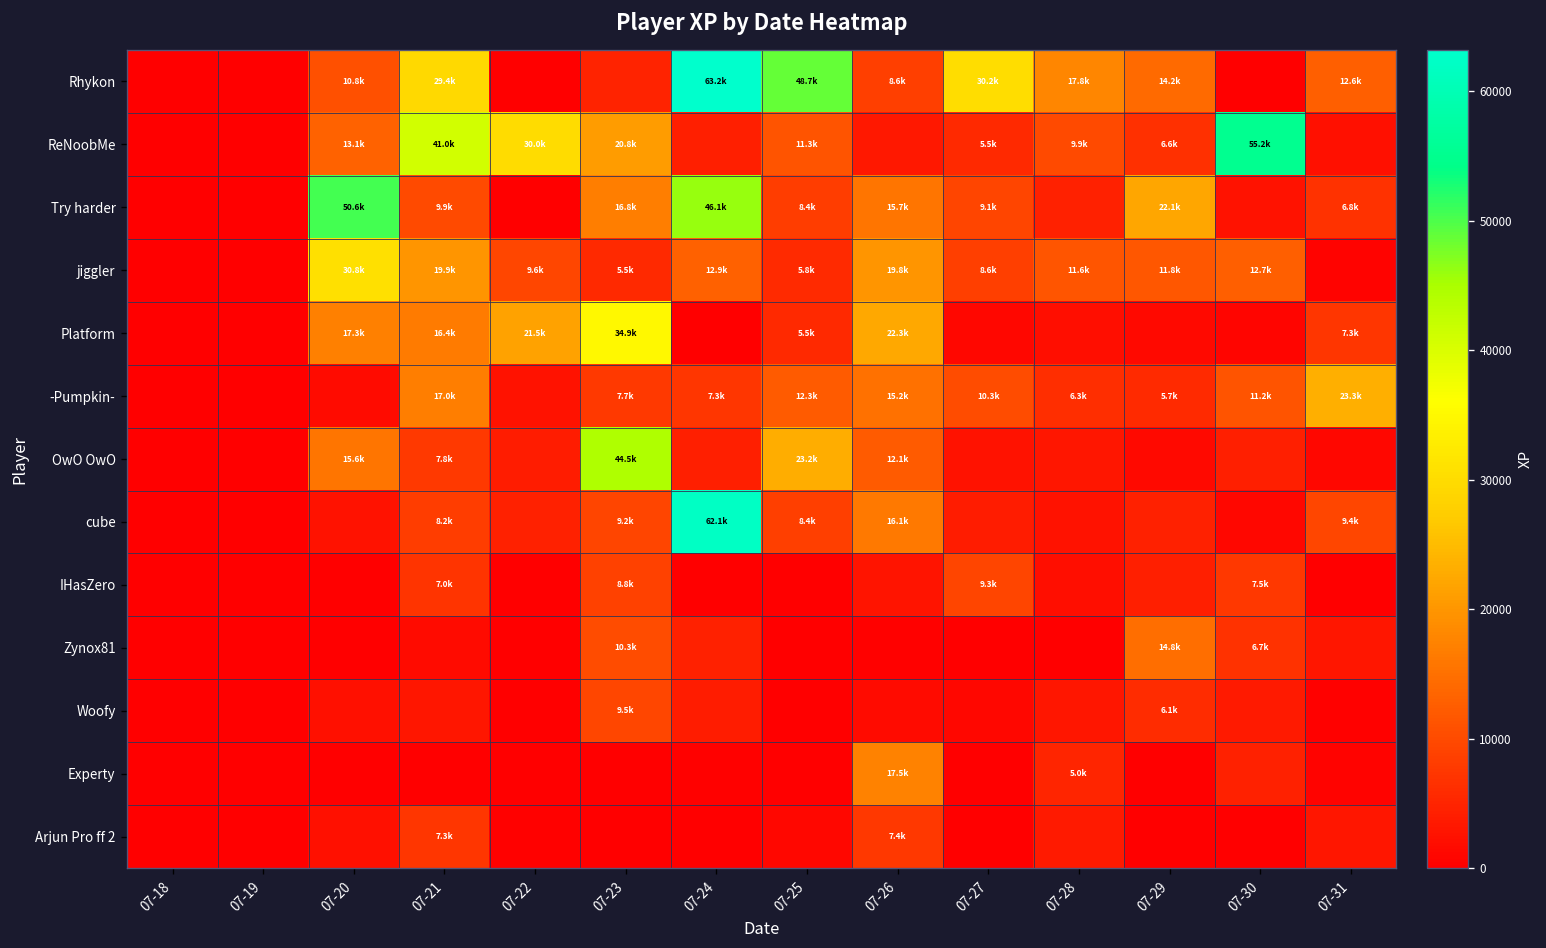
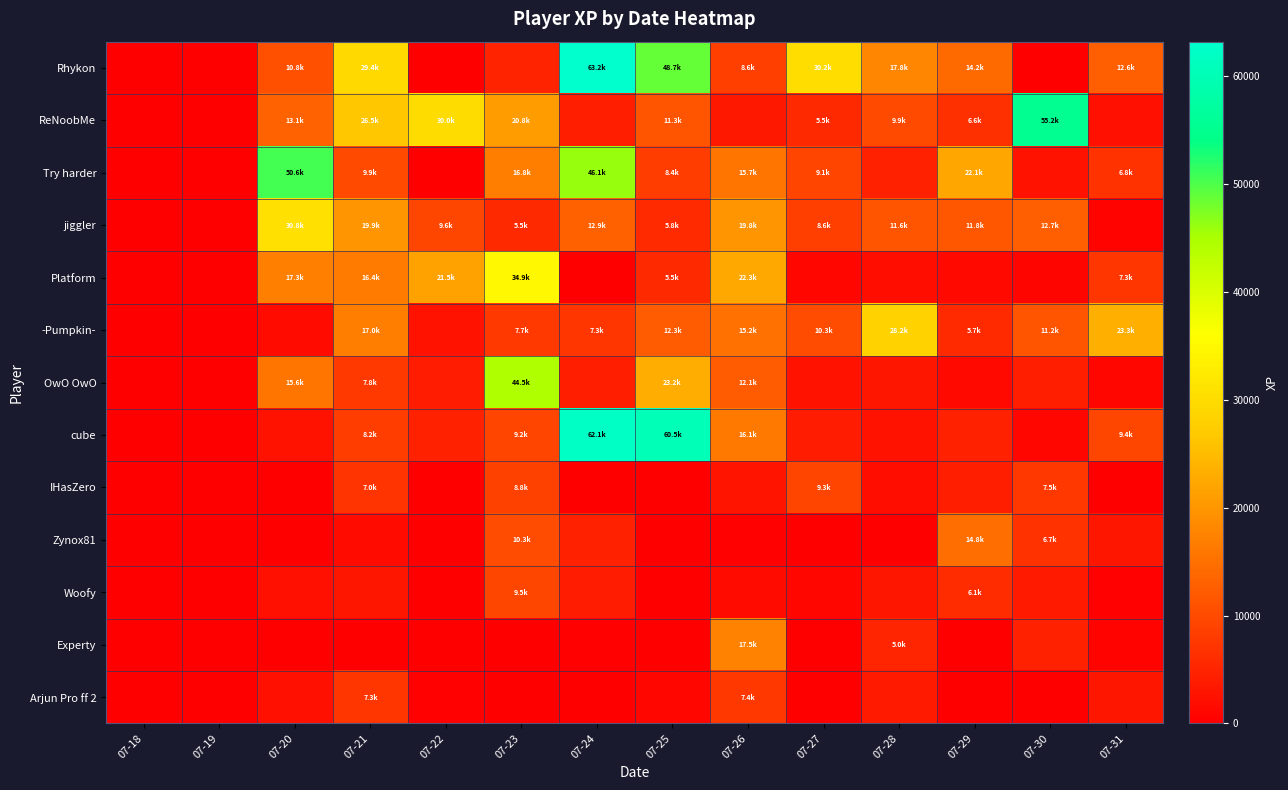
  {
    "Rhykon": {
      "07-20": "10.8k",
      "07-21": "29.4k",
      "07-24": "63.2k",
      "07-25": "48.7k",
      "07-26": "8.6k",
      "07-27": "30.2k",
      "07-28": "17.8k",
      "07-29": "14.2k",
      "07-31": "12.6k"
    },
    "ReNoobMe": {
      "07-20": "13.1k",
-     "07-21": "41.0k",
+     "07-21": "26.5k",
      "07-22": "30.0k",
      "07-23": "20.8k",
      "07-25": "11.3k",
      "07-27": "5.5k",
      "07-28": "9.9k",
      "07-29": "6.6k",
      "07-30": "55.2k"
    },
    "Try harder": {
      "07-20": "50.6k",
      "07-21": "9.9k",
      "07-23": "16.8k",
      "07-24": "46.1k",
      "07-25": "8.4k",
      "07-26": "15.7k",
      "07-27": "9.1k",
      "07-29": "22.1k",
      "07-31": "6.8k"
    },
    "jiggler": {
      "07-20": "30.8k",
      "07-21": "19.9k",
      "07-22": "9.6k",
      "07-23": "5.5k",
      "07-24": "12.9k",
      "07-25": "5.8k",
      "07-26": "19.8k",
      "07-27": "8.6k",
      "07-28": "11.6k",
      "07-29": "11.8k",
      "07-30": "12.7k"
    },
    "Platform": {
      "07-20": "17.3k",
      "07-21": "16.4k",
      "07-22": "21.5k",
      "07-23": "34.9k",
      "07-25": "5.5k",
      "07-26": "22.3k",
      "07-31": "7.3k"
    },
    "-Pumpkin-": {
      "07-21": "17.0k",
      "07-23": "7.7k",
      "07-24": "7.3k",
      "07-25": "12.3k",
      "07-26": "15.2k",
      "07-27": "10.3k",
-     "07-28": "6.3k",
+     "07-28": "28.2k",
      "07-29": "5.7k",
      "07-30": "11.2k",
      "07-31": "23.3k"
    },
    "OwO OwO": {
      "07-20": "15.6k",
      "07-21": "7.8k",
      "07-23": "44.5k",
      "07-25": "23.2k",
      "07-26": "12.1k"
    },
    "cube": {
      "07-21": "8.2k",
      "07-23": "9.2k",
      "07-24": "62.1k",
-     "07-25": "8.4k",
+     "07-25": "60.5k",
      "07-26": "16.1k",
      "07-31": "9.4k"
    },
    "IHasZero": {
      "07-21": "7.0k",
      "07-23": "8.8k",
      "07-27": "9.3k",
      "07-30": "7.5k"
    },
    "Zynox81": {
      "07-23": "10.3k",
      "07-29": "14.8k",
      "07-30": "6.7k"
    },
    "Woofy": {
      "07-23": "9.5k",
      "07-29": "6.1k"
    },
    "Experty": {
      "07-26": "17.5k",
      "07-28": "5.0k"
    },
    "Arjun Pro ff 2": {
      "07-21": "7.3k",
      "07-26": "7.4k"
    }
  }
